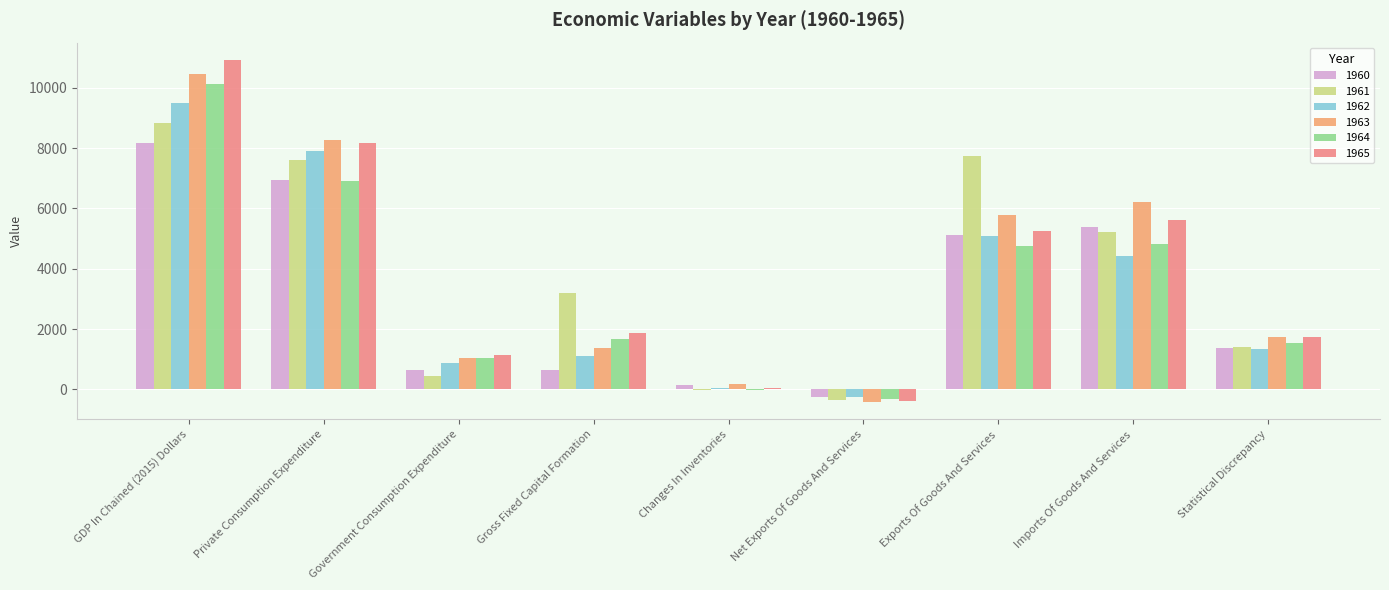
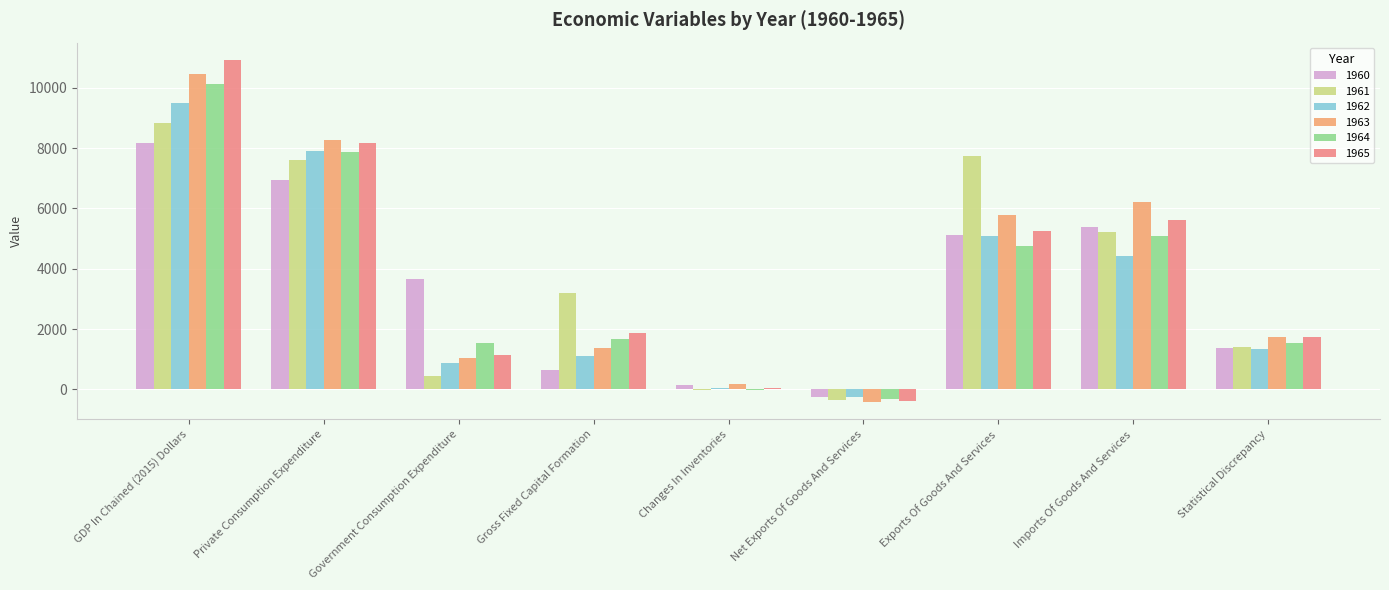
  {
    "1960": {
      "GDP In Chained (2015) Dollars": 8200,
      "Private Consumption Expenditure": 6900,
-     "Government Consumption Expenditure": 700,
+     "Government Consumption Expenditure": 3700,
      "Gross Fixed Capital Formation": 600,
      "Changes In Inventories": 100,
      "Net Exports Of Goods And Services": -300,
      "Exports Of Goods And Services": 5100,
      "Imports Of Goods And Services": 5400,
      "Statistical Discrepancy": 1400
    },
    "1961": {
      "GDP In Chained (2015) Dollars": 8800,
      "Private Consumption Expenditure": 7600,
      "Government Consumption Expenditure": 500,
      "Gross Fixed Capital Formation": 3200,
      "Net Exports Of Goods And Services": -400,
      "Exports Of Goods And Services": 7700,
      "Imports Of Goods And Services": 5200,
      "Statistical Discrepancy": 1400
    },
    "1962": {
      "GDP In Chained (2015) Dollars": 9500,
      "Private Consumption Expenditure": 7900,
      "Government Consumption Expenditure": 900,
      "Gross Fixed Capital Formation": 1100,
      "Net Exports Of Goods And Services": -200,
      "Exports Of Goods And Services": 5100,
      "Imports Of Goods And Services": 4400,
      "Statistical Discrepancy": 1300
    },
    "1964": {
      "GDP In Chained (2015) Dollars": 10100,
-     "Private Consumption Expenditure": 6900,
-     "Government Consumption Expenditure": 1000,
+     "Private Consumption Expenditure": 7900,
+     "Government Consumption Expenditure": 1500,
      "Gross Fixed Capital Formation": 1700,
      "Net Exports Of Goods And Services": -300,
      "Exports Of Goods And Services": 4700,
-     "Imports Of Goods And Services": 4800,
+     "Imports Of Goods And Services": 5100,
      "Statistical Discrepancy": 1500
    }
  }
